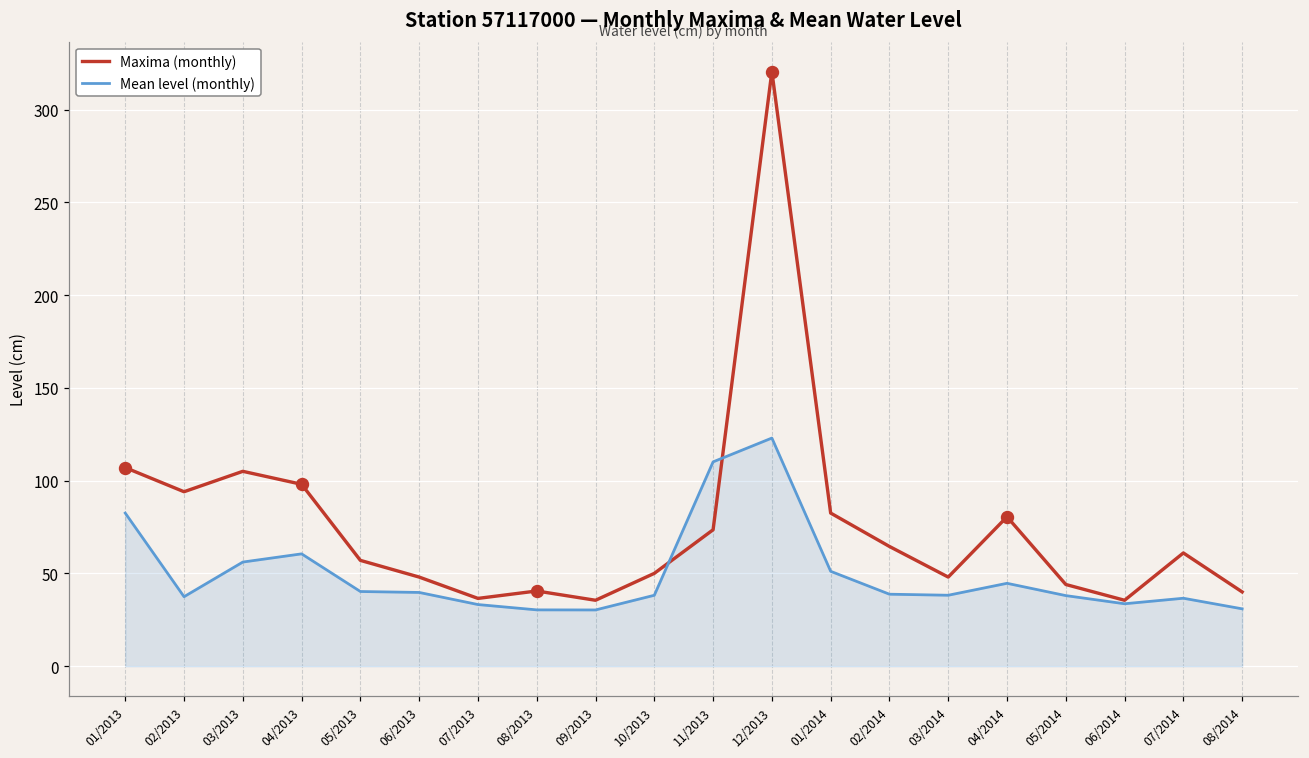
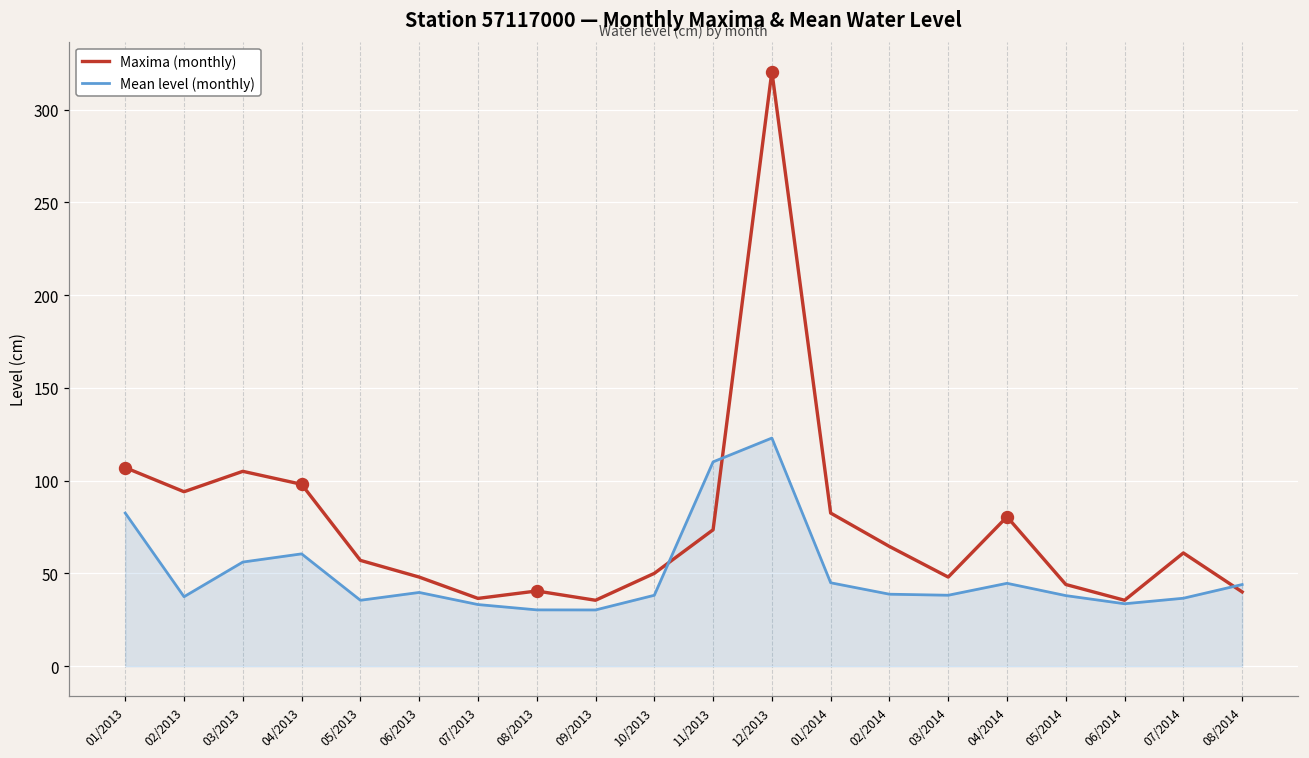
  {
    "Mean level (monthly)": {
      "01/2013": 82,
      "02/2013": 37,
      "03/2013": 56,
      "04/2013": 61,
-     "05/2013": 40,
+     "05/2013": 35,
      "06/2013": 40,
      "07/2013": 33,
      "08/2013": 30,
      "09/2013": 30,
      "10/2013": 38,
      "11/2013": 110,
      "12/2013": 123,
-     "01/2014": 51,
+     "01/2014": 45,
      "02/2014": 39,
      "03/2014": 38,
      "04/2014": 45,
      "05/2014": 38,
      "06/2014": 34,
      "07/2014": 37,
-     "08/2014": 31
+     "08/2014": 44
    }
  }
